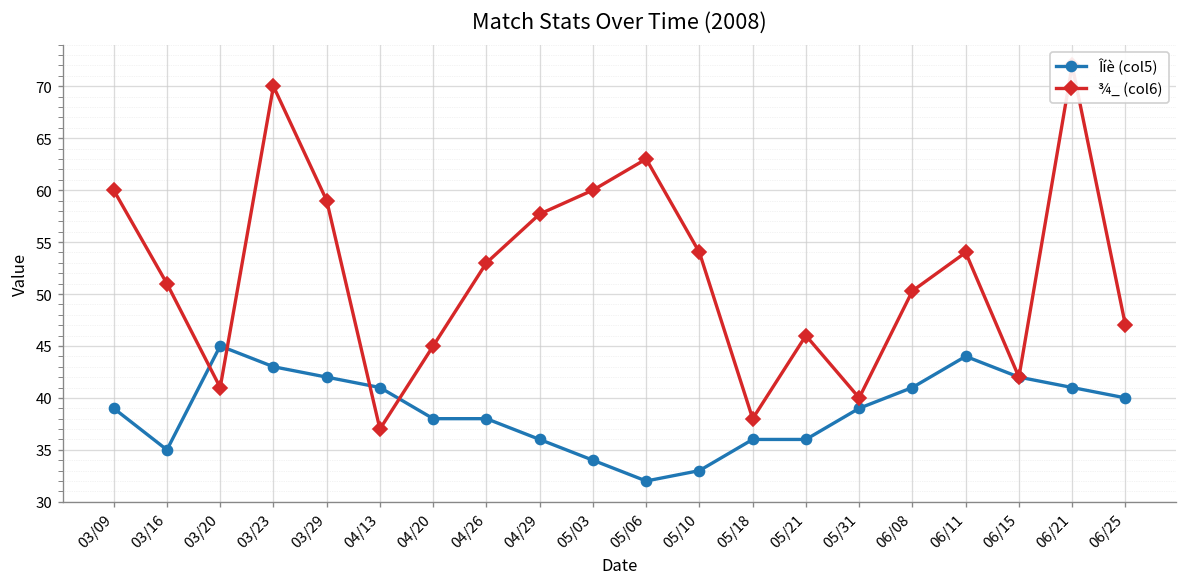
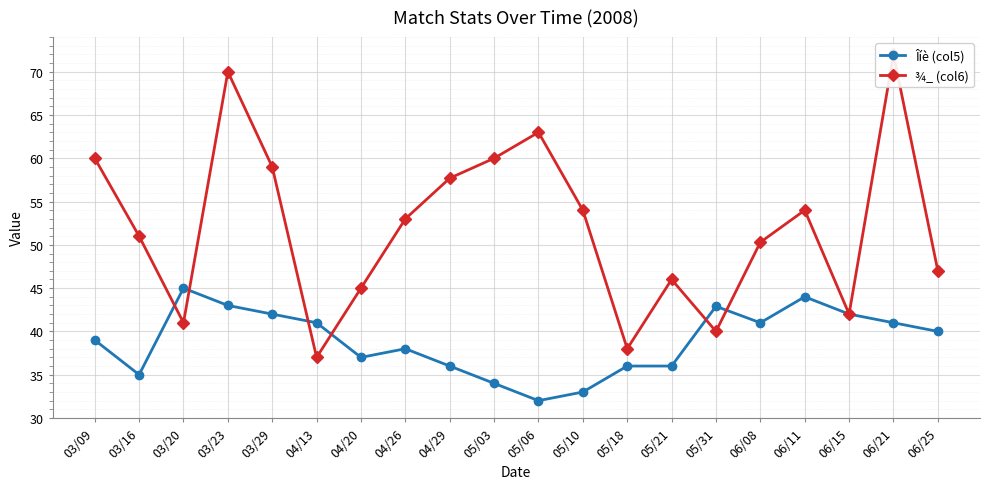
  {
    "Îíè (col5)": {
      "03/09": 39,
      "03/16": 35,
      "03/20": 45,
      "03/23": 43,
      "03/29": 42,
      "04/13": 41,
-     "04/20": 38,
+     "04/20": 37,
      "04/26": 38,
      "04/29": 36,
      "05/03": 34,
      "05/06": 32,
      "05/10": 33,
      "05/18": 36,
      "05/21": 36,
-     "05/31": 39,
+     "05/31": 43,
      "06/08": 41,
      "06/11": 44,
      "06/21": 41,
      "06/25": 40
    },
    "¾_ (col6)": {
      "03/09": 60,
      "03/16": 51,
      "03/20": 41,
      "03/23": 70,
      "03/29": 59,
      "04/13": 37,
      "04/20": 45,
      "04/26": 53,
      "04/29": 58,
      "05/03": 60,
      "05/06": 63,
      "05/10": 54,
      "05/18": 38,
      "05/21": 46,
      "05/31": 40,
      "06/08": 50,
      "06/11": 54,
      "06/25": 47
    }
  }
